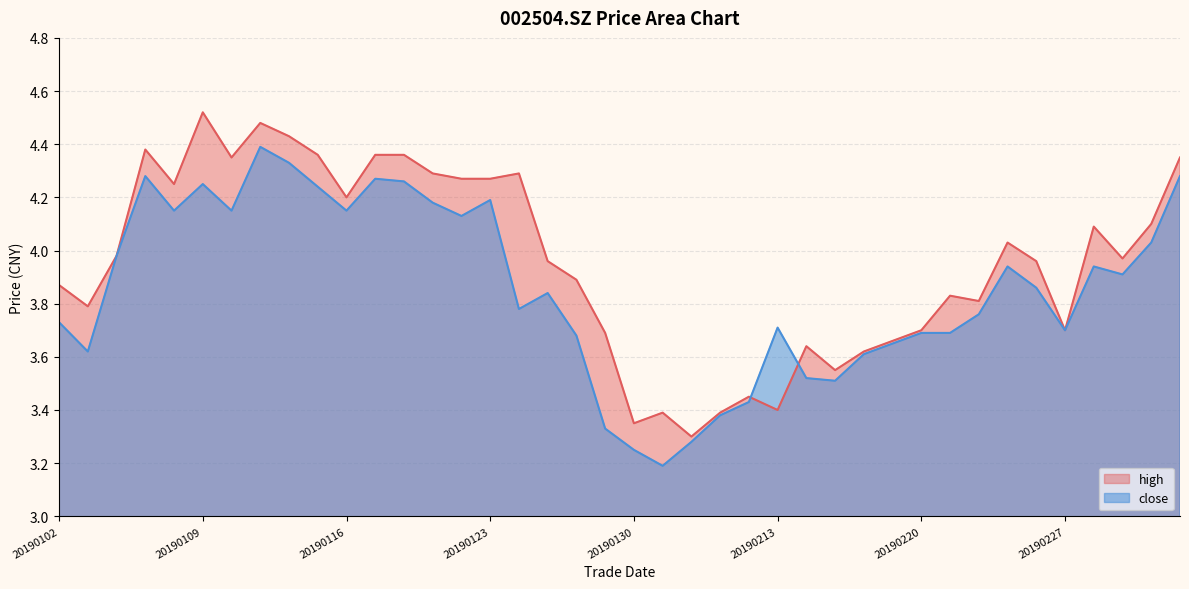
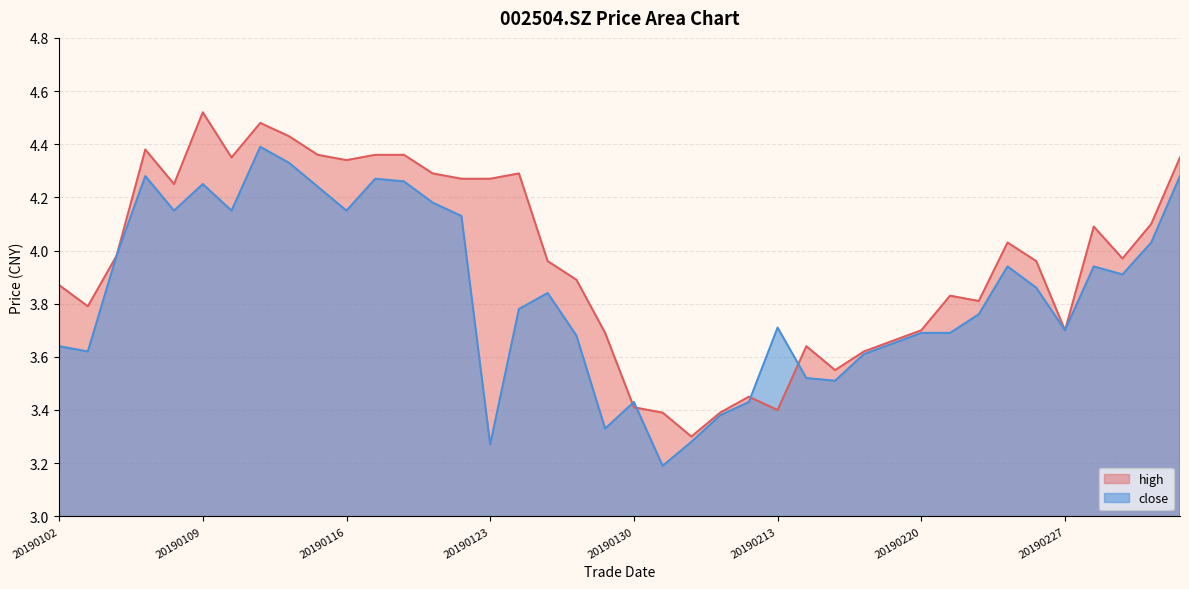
  {
    "high": {
      "20190102": 3.87,
      "20190109": 4.52,
-     "20190116": 4.20,
+     "20190116": 4.34,
      "20190123": 4.27,
-     "20190130": 3.35,
+     "20190130": 3.41,
      "20190213": 3.40,
      "20190220": 3.70
    },
    "close": {
-     "20190102": 3.73,
+     "20190102": 3.64,
      "20190109": 4.25,
      "20190116": 4.15,
-     "20190123": 4.19,
-     "20190130": 3.25,
+     "20190123": 3.27,
+     "20190130": 3.43,
      "20190213": 3.71,
      "20190220": 3.69
    }
  }
